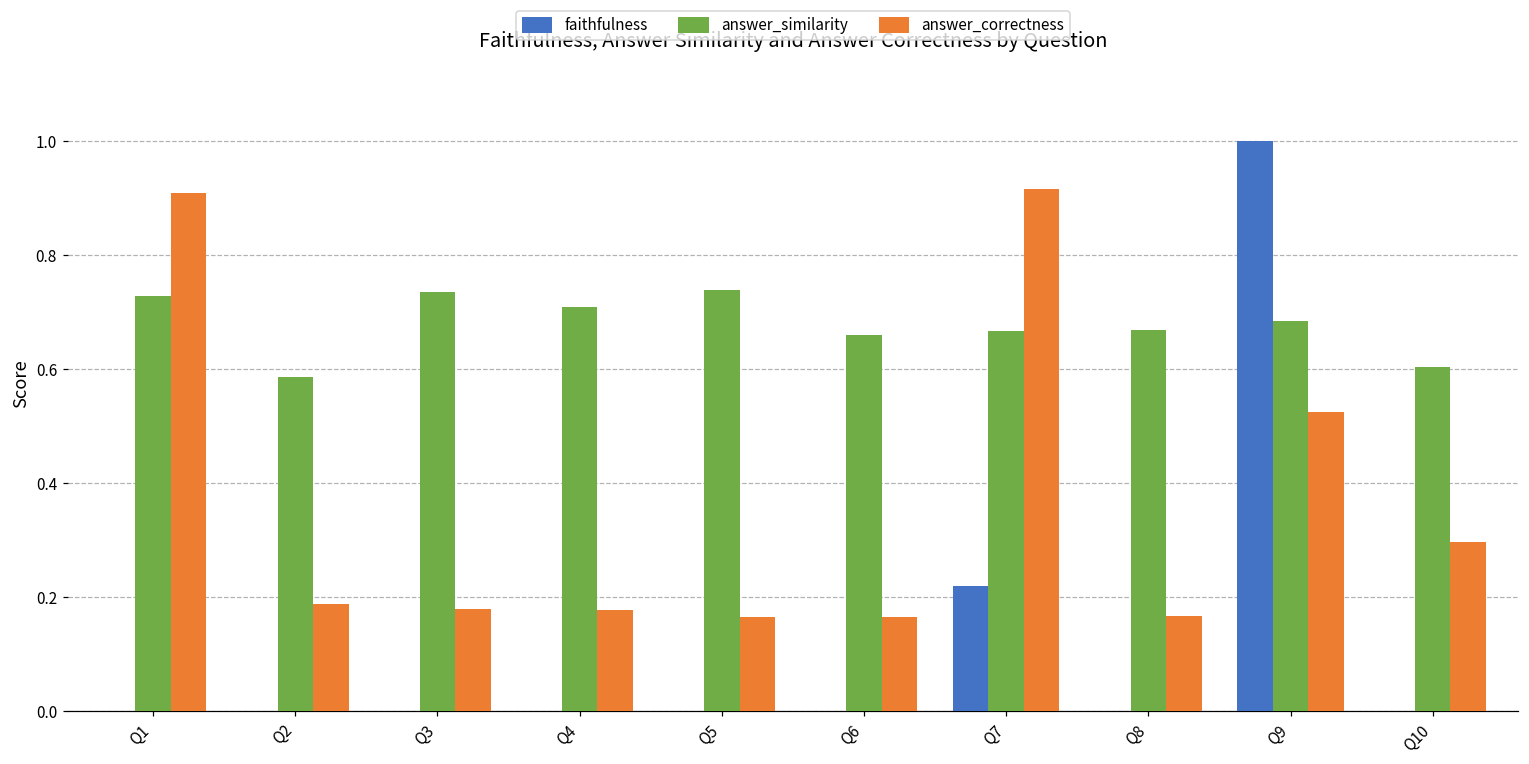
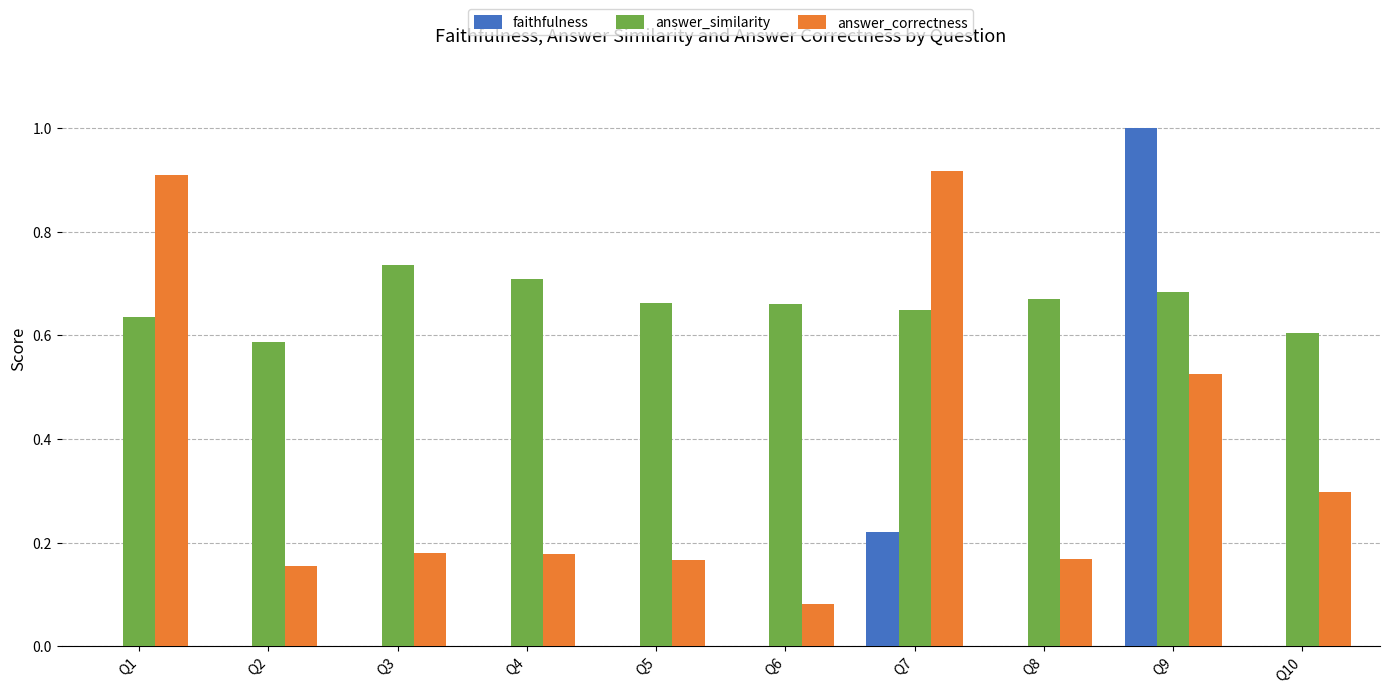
  {
    "faithfulness": {
      "Q1": 0.00,
      "Q2": 0.00,
      "Q3": 0.00,
      "Q4": 0.00,
      "Q5": 0.00,
      "Q6": 0.00,
      "Q7": 0.22,
      "Q8": 0.00,
      "Q9": 1.00,
      "Q10": 0.00
    },
    "answer_similarity": {
-     "Q1": 0.73,
+     "Q1": 0.64,
      "Q2": 0.59,
      "Q3": 0.74,
      "Q4": 0.71,
-     "Q5": 0.74,
+     "Q5": 0.66,
      "Q6": 0.66,
-     "Q7": 0.67,
+     "Q7": 0.65,
      "Q8": 0.67,
      "Q9": 0.68,
      "Q10": 0.60
    },
    "answer_correctness": {
      "Q1": 0.91,
-     "Q2": 0.19,
+     "Q2": 0.15,
      "Q3": 0.18,
      "Q4": 0.18,
      "Q5": 0.17,
-     "Q6": 0.17,
+     "Q6": 0.08,
      "Q7": 0.92,
      "Q8": 0.17,
      "Q9": 0.53,
      "Q10": 0.30
    }
  }
